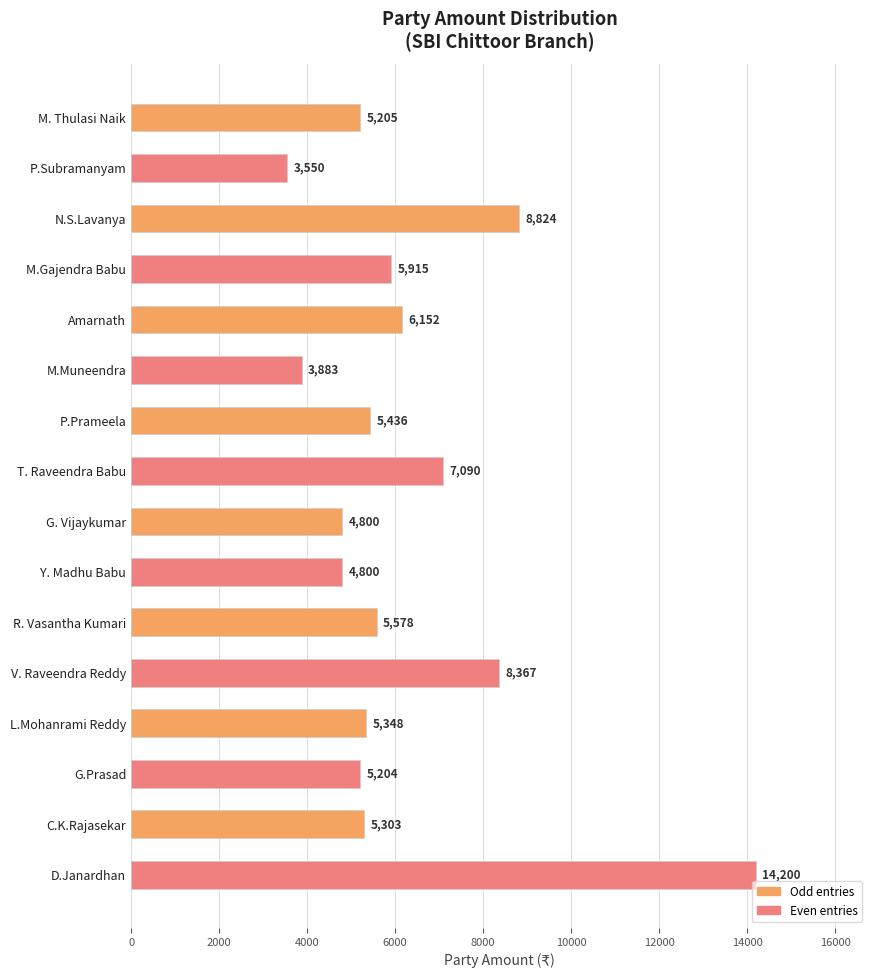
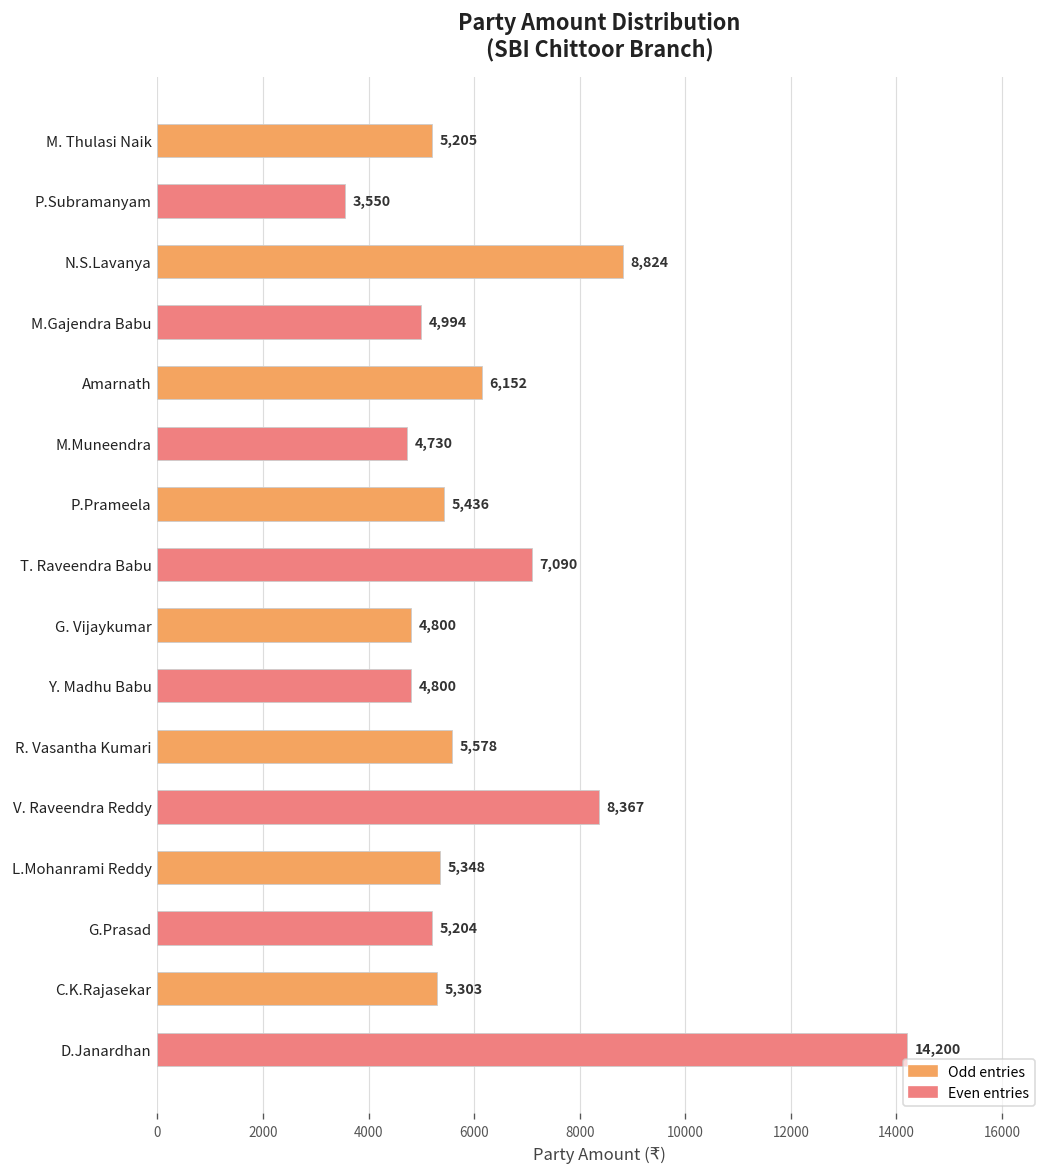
  {
    "M. Thulasi Naik": "5,205",
    "P.Subramanyam": "3,550",
    "N.S.Lavanya": "8,824",
-   "M.Gajendra Babu": "5,915",
+   "M.Gajendra Babu": "4,994",
    "Amarnath": "6,152",
-   "M.Muneendra": "3,883",
+   "M.Muneendra": "4,730",
    "P.Prameela": "5,436",
    "T. Raveendra Babu": "7,090",
    "G. Vijaykumar": "4,800",
    "Y. Madhu Babu": "4,800",
    "R. Vasantha Kumari": "5,578",
    "V. Raveendra Reddy": "8,367",
    "L.Mohanrami Reddy": "5,348",
    "G.Prasad": "5,204",
    "C.K.Rajasekar": "5,303"
  }
